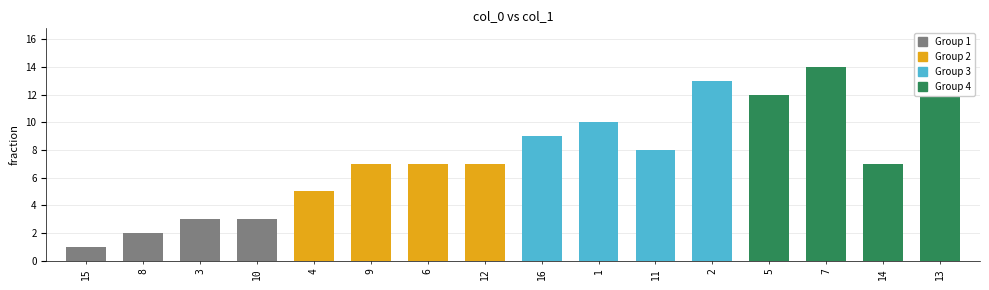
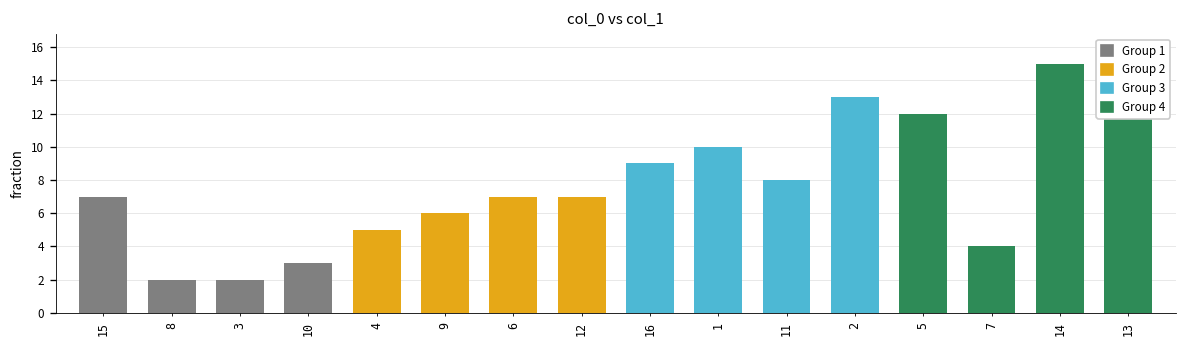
  {
-   "15": 1,
+   "15": 7,
    "8": 2,
-   "3": 3,
+   "3": 2,
    "10": 3,
    "4": 5,
-   "9": 7,
+   "9": 6,
    "6": 7,
    "12": 7,
    "16": 9,
    "1": 10,
    "11": 8,
    "2": 13,
    "5": 12,
-   "7": 14,
-   "14": 7
+   "7": 4,
+   "14": 15
  }
